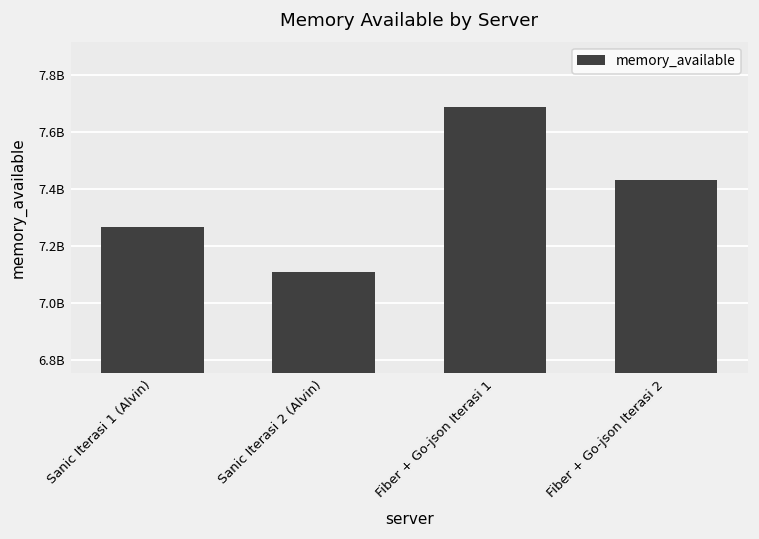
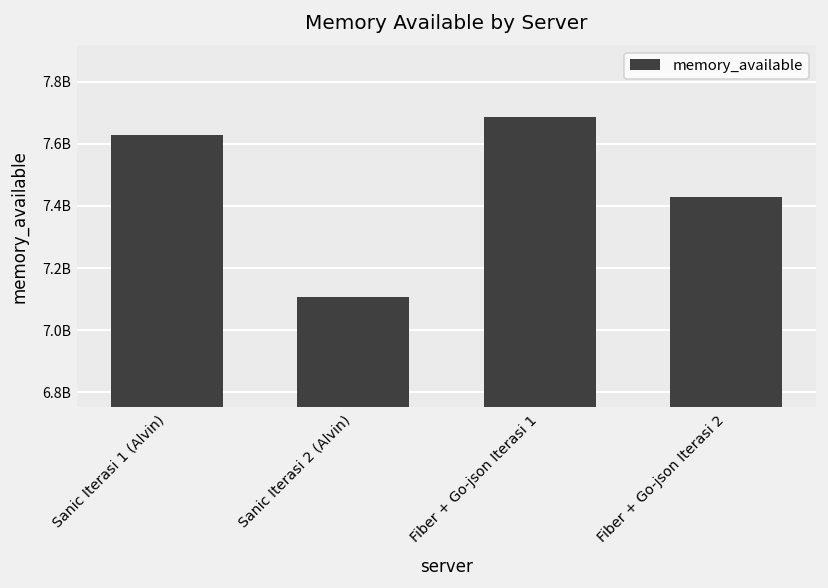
  {
-   "Sanic Iterasi 1 (Alvin)": 7260000000,
+   "Sanic Iterasi 1 (Alvin)": 7630000000,
    "Sanic Iterasi 2 (Alvin)": 7110000000,
    "Fiber + Go-json Iterasi 1": 7690000000,
    "Fiber + Go-json Iterasi 2": 7430000000
  }
